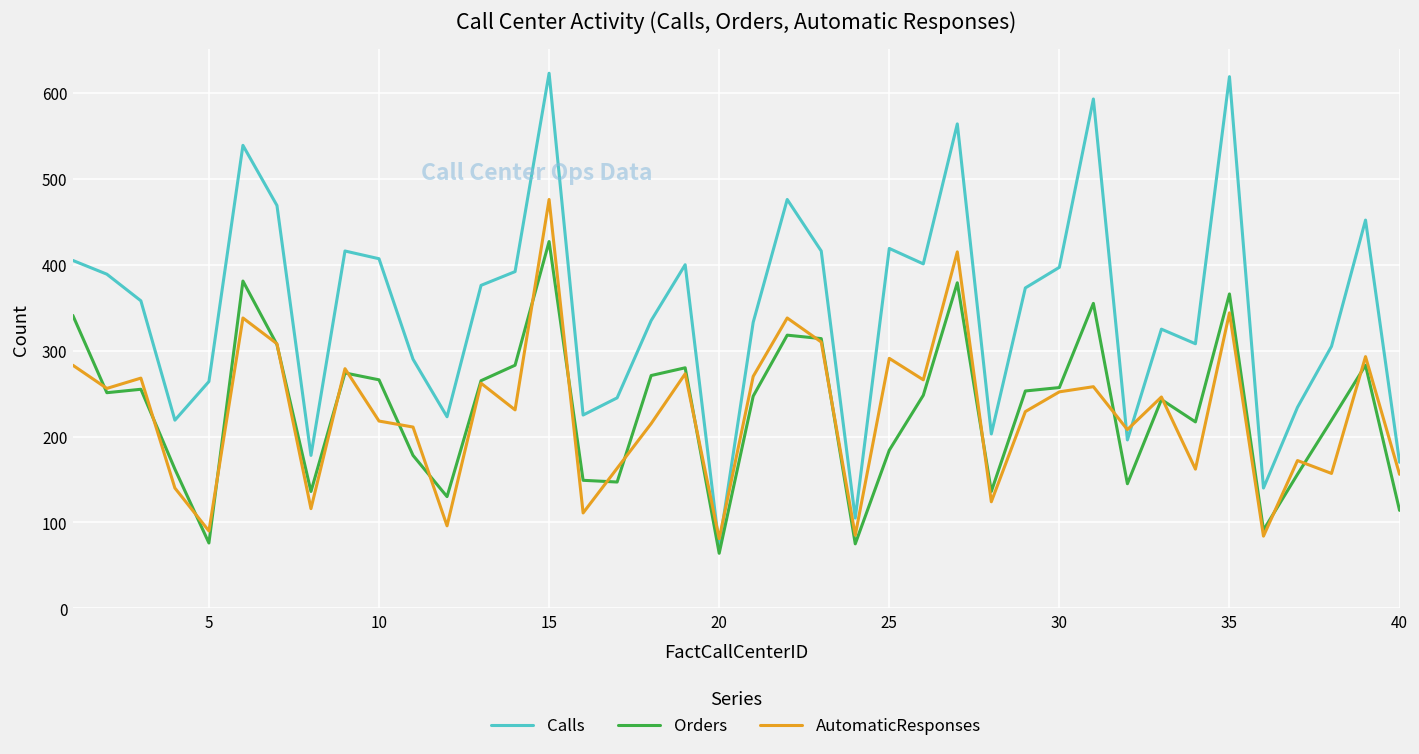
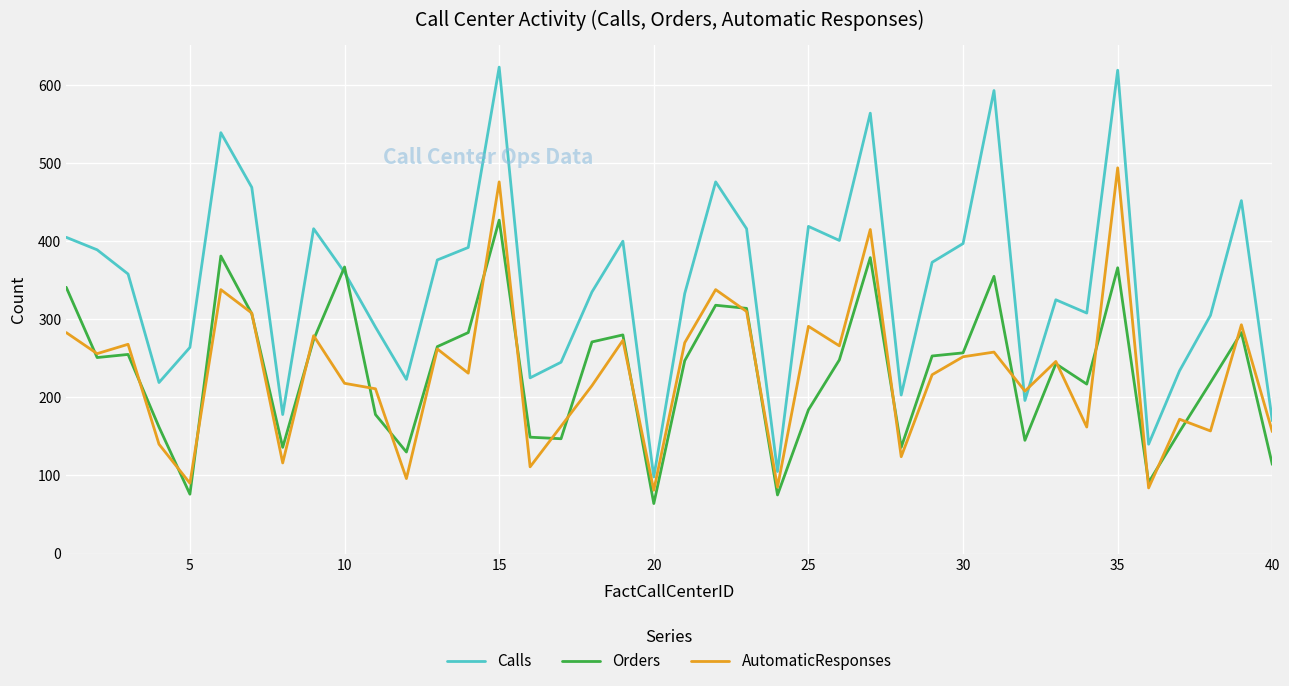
  {
    "Calls": {
      "5": 260,
-     "10": 410,
+     "10": 360,
      "15": 620,
-     "20": 70,
+     "20": 100,
      "25": 420,
      "30": 400,
      "35": 620,
      "40": 170
    },
    "Orders": {
      "5": 80,
-     "10": 270,
+     "10": 370,
      "15": 430,
      "20": 60,
      "25": 180,
      "30": 260,
      "35": 370,
      "40": 110
    },
    "AutomaticResponses": {
      "5": 90,
      "10": 220,
      "15": 480,
      "20": 80,
      "25": 290,
      "30": 250,
-     "35": 340,
+     "35": 490,
      "40": 160
    }
  }
